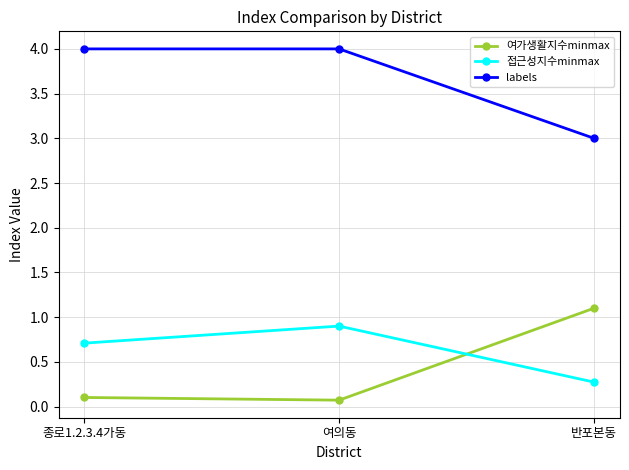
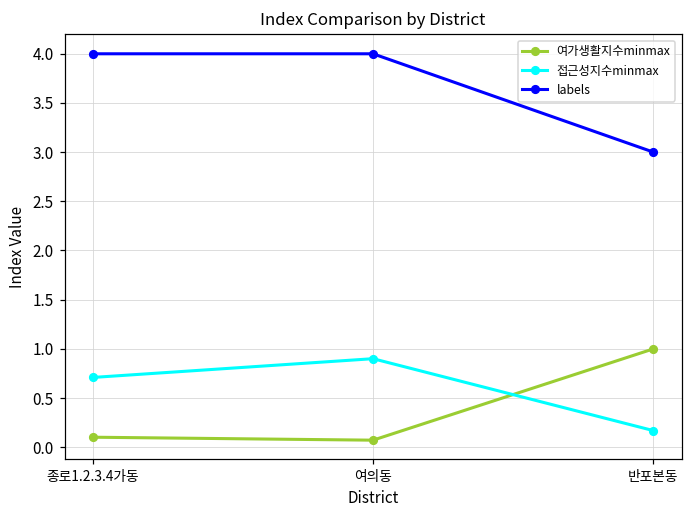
  {
    "여가생활지수minmax": {
      "종로1.2.3.4가동": 0.1,
      "여의동": 0.1,
-     "반포본동": 1.1
+     "반포본동": 1.0
    },
    "접근성지수minmax": {
      "종로1.2.3.4가동": 0.7,
      "여의동": 0.9,
-     "반포본동": 0.3
+     "반포본동": 0.2
    },
    "labels": {
      "종로1.2.3.4가동": 4.0,
      "여의동": 4.0,
      "반포본동": 3.0
    }
  }
